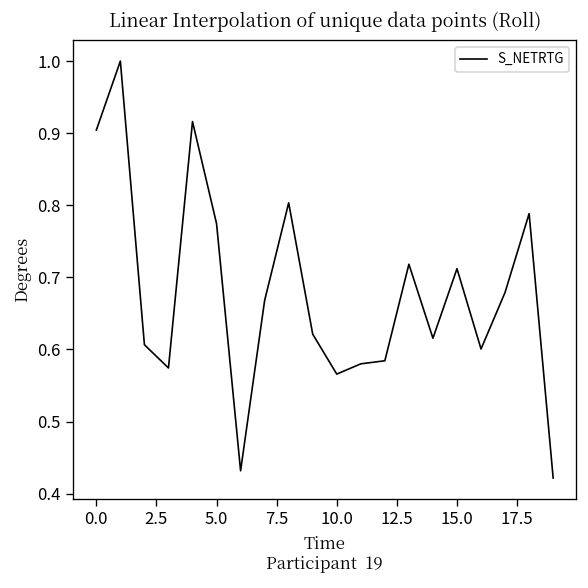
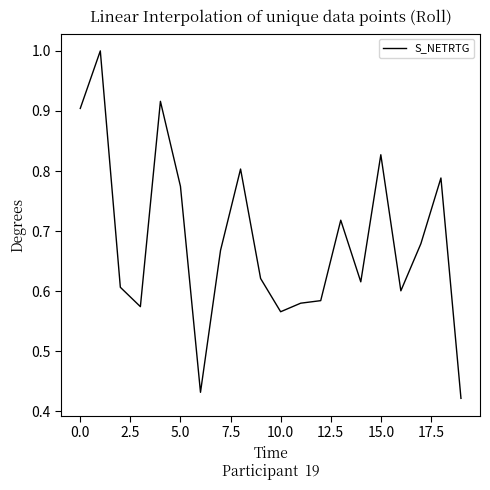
  {
    "0.0": 0.90,
    "5.0": 0.77,
    "10.0": 0.57,
-   "15.0": 0.71
+   "15.0": 0.83
  }
